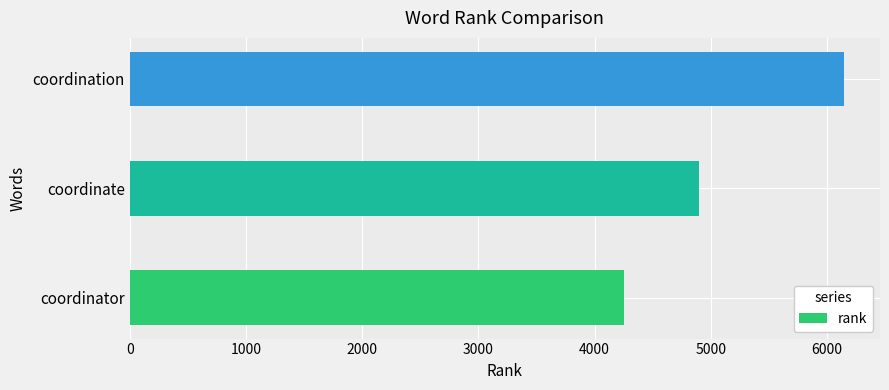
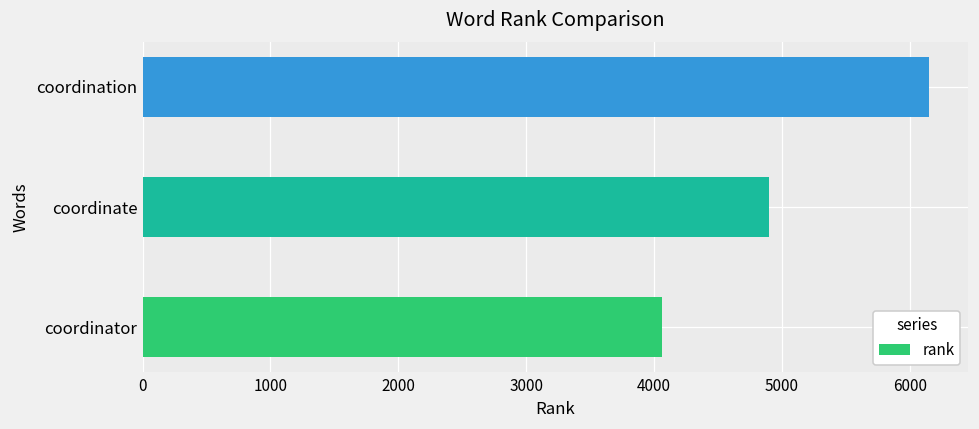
  {
    "coordination": 6150,
    "coordinate": 4900,
-   "coordinator": 4260
+   "coordinator": 4070
  }
